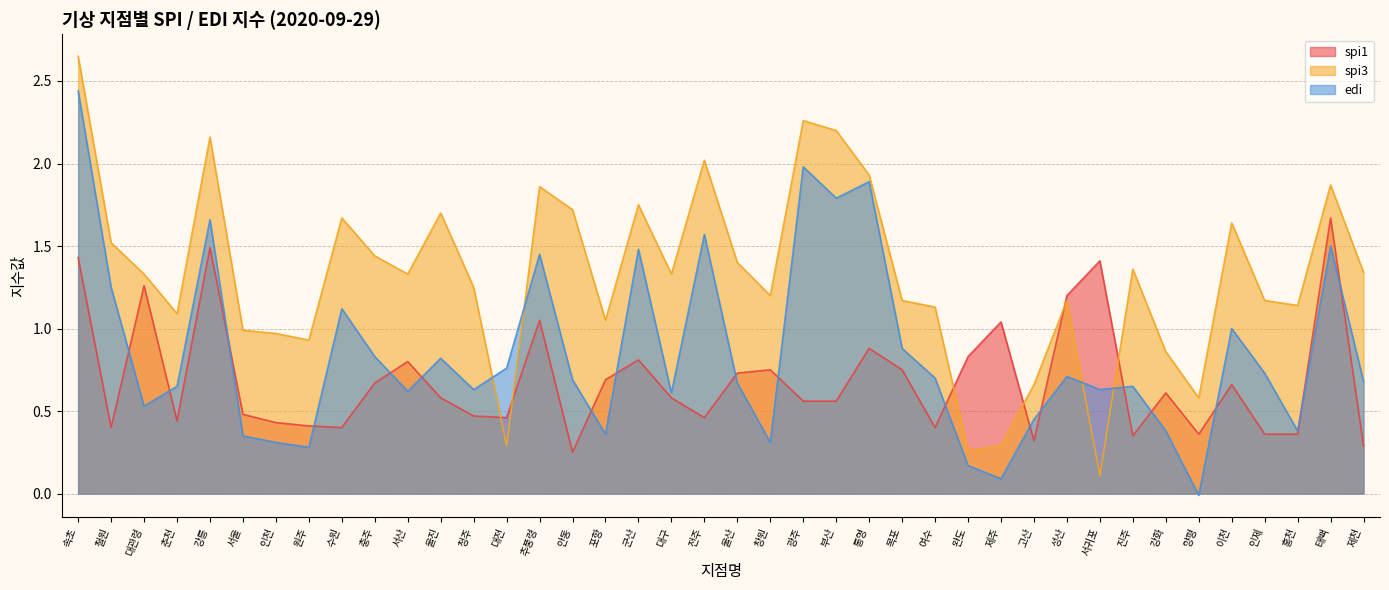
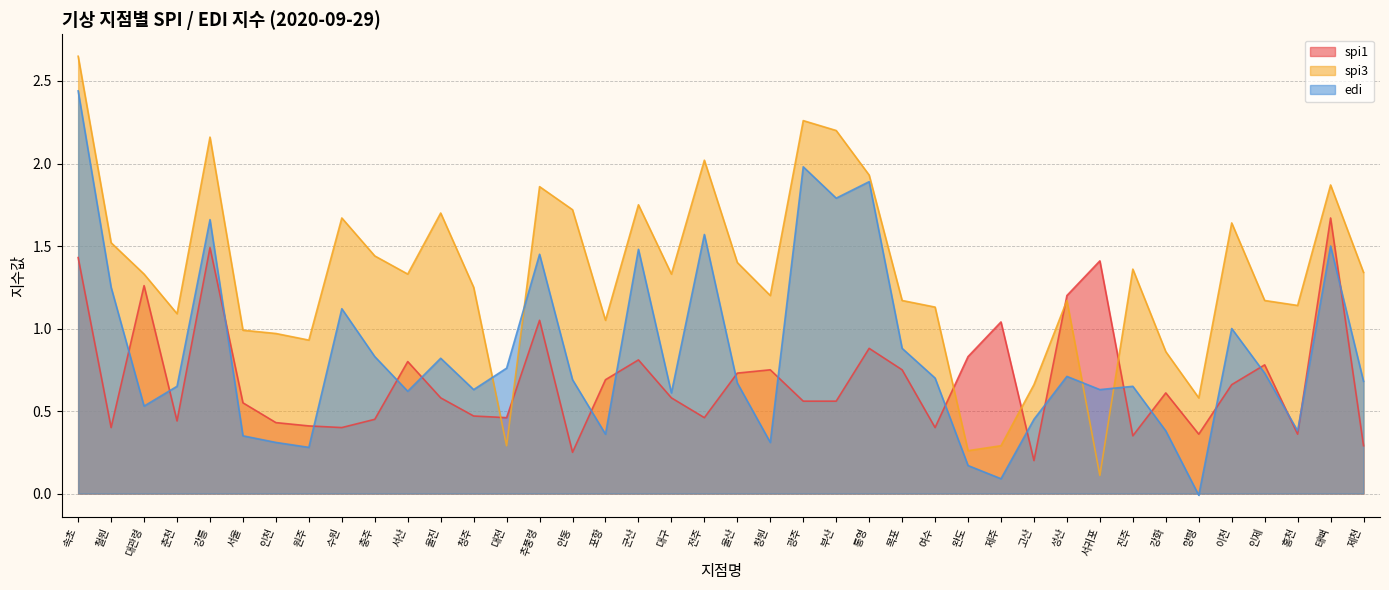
  {
    "spi1": {
      "속초": 1.43,
      "철원": 0.40,
      "대관령": 1.26,
      "춘천": 0.44,
      "강릉": 1.49,
-     "서울": 0.48,
+     "서울": 0.55,
      "인천": 0.43,
      "원주": 0.41,
      "수원": 0.40,
-     "충주": 0.67,
+     "충주": 0.45,
      "서산": 0.80,
      "울진": 0.58,
      "청주": 0.47,
      "대전": 0.46,
      "추풍령": 1.05,
      "안동": 0.25,
      "포항": 0.69,
      "군산": 0.81,
      "대구": 0.58,
      "전주": 0.46,
      "울산": 0.73,
      "창원": 0.75,
      "광주": 0.56,
      "부산": 0.56,
      "통영": 0.88,
      "목포": 0.75,
      "여수": 0.40,
      "완도": 0.83,
      "제주": 1.04,
-     "고산": 0.32,
+     "고산": 0.20,
      "성산": 1.20,
      "서귀포": 1.41,
      "진주": 0.35,
      "강화": 0.61,
      "양평": 0.36,
      "이천": 0.66,
-     "인제": 0.36,
+     "인제": 0.78,
      "홍천": 0.36,
      "태백": 1.67,
      "제천": 0.29
    },
    "spi3": {
      "속초": 2.65,
      "철원": 1.52,
      "대관령": 1.33,
      "춘천": 1.09,
      "강릉": 2.16,
      "서울": 0.99,
      "인천": 0.97,
      "원주": 0.93,
      "수원": 1.67,
      "충주": 1.44,
      "서산": 1.33,
      "울진": 1.70,
      "청주": 1.25,
      "대전": 0.29,
      "추풍령": 1.86,
      "안동": 1.72,
      "포항": 1.05,
      "군산": 1.75,
      "대구": 1.33,
      "전주": 2.02,
      "울산": 1.40,
      "창원": 1.20,
      "광주": 2.26,
      "부산": 2.20,
      "통영": 1.93,
      "목포": 1.17,
      "여수": 1.13,
      "완도": 0.26,
      "제주": 0.29,
      "고산": 0.66,
      "성산": 1.17,
      "서귀포": 0.11,
      "진주": 1.36,
      "강화": 0.86,
      "양평": 0.58,
      "이천": 1.64,
      "인제": 1.17,
      "홍천": 1.14,
      "태백": 1.87,
      "제천": 1.34
    }
  }
